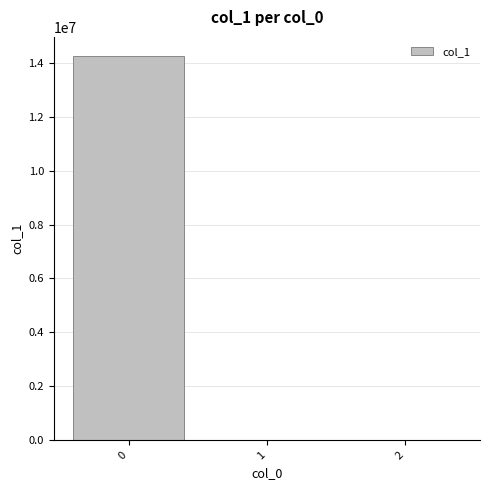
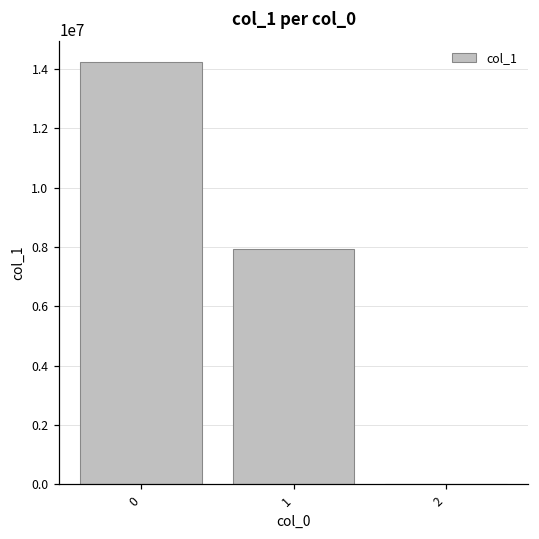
  {
    "0": 14200000,
-   "1": 0
+   "1": 7900000
  }
